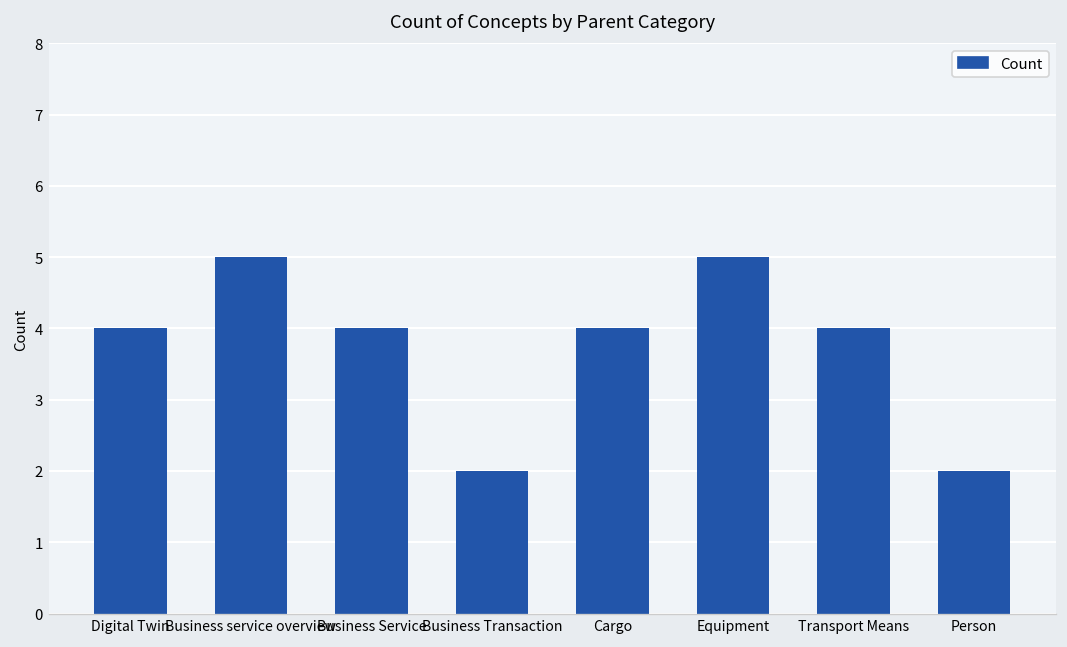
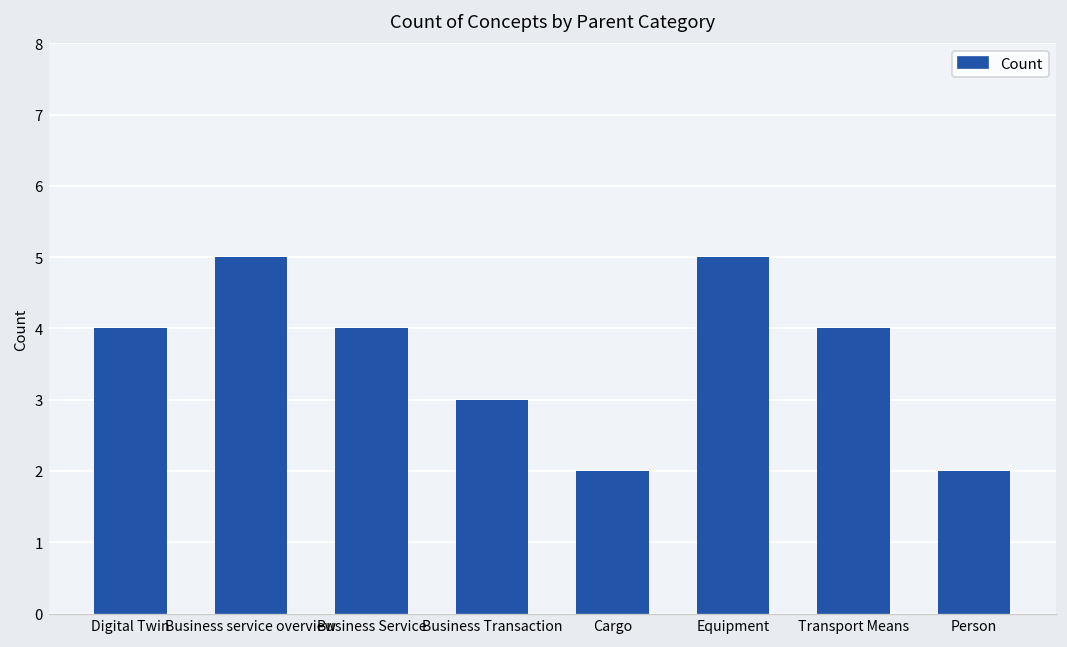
  {
    "Digital Twin": 4,
    "Business service overview": 5,
-   "Business Transaction": 2,
-   "Cargo": 4,
+   "Business Transaction": 3,
+   "Cargo": 2,
    "Equipment": 5,
    "Transport Means": 4,
    "Person": 2
  }
